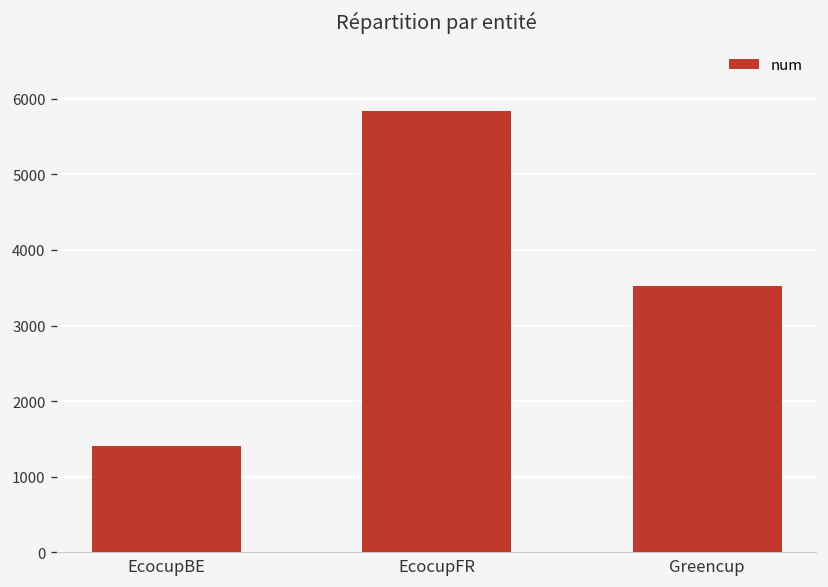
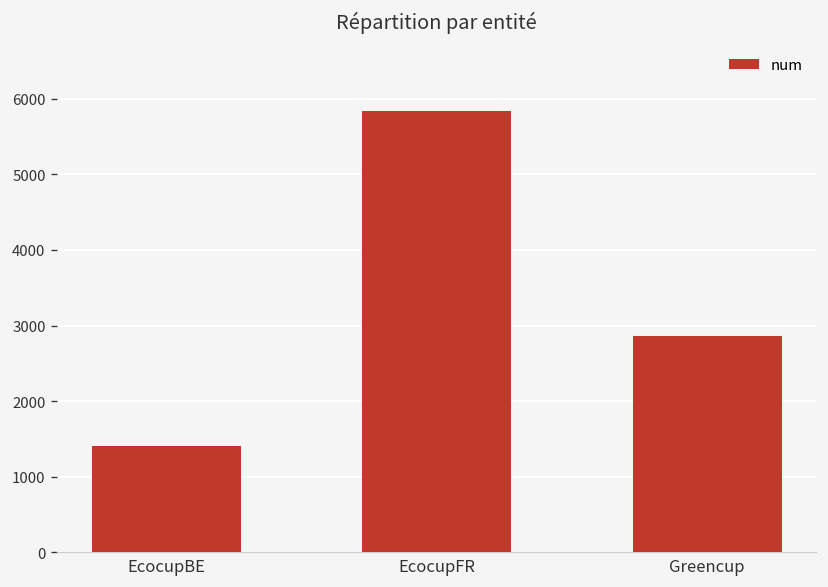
  {
    "EcocupBE": 1400,
    "EcocupFR": 5800,
-   "Greencup": 3500
+   "Greencup": 2900
  }
